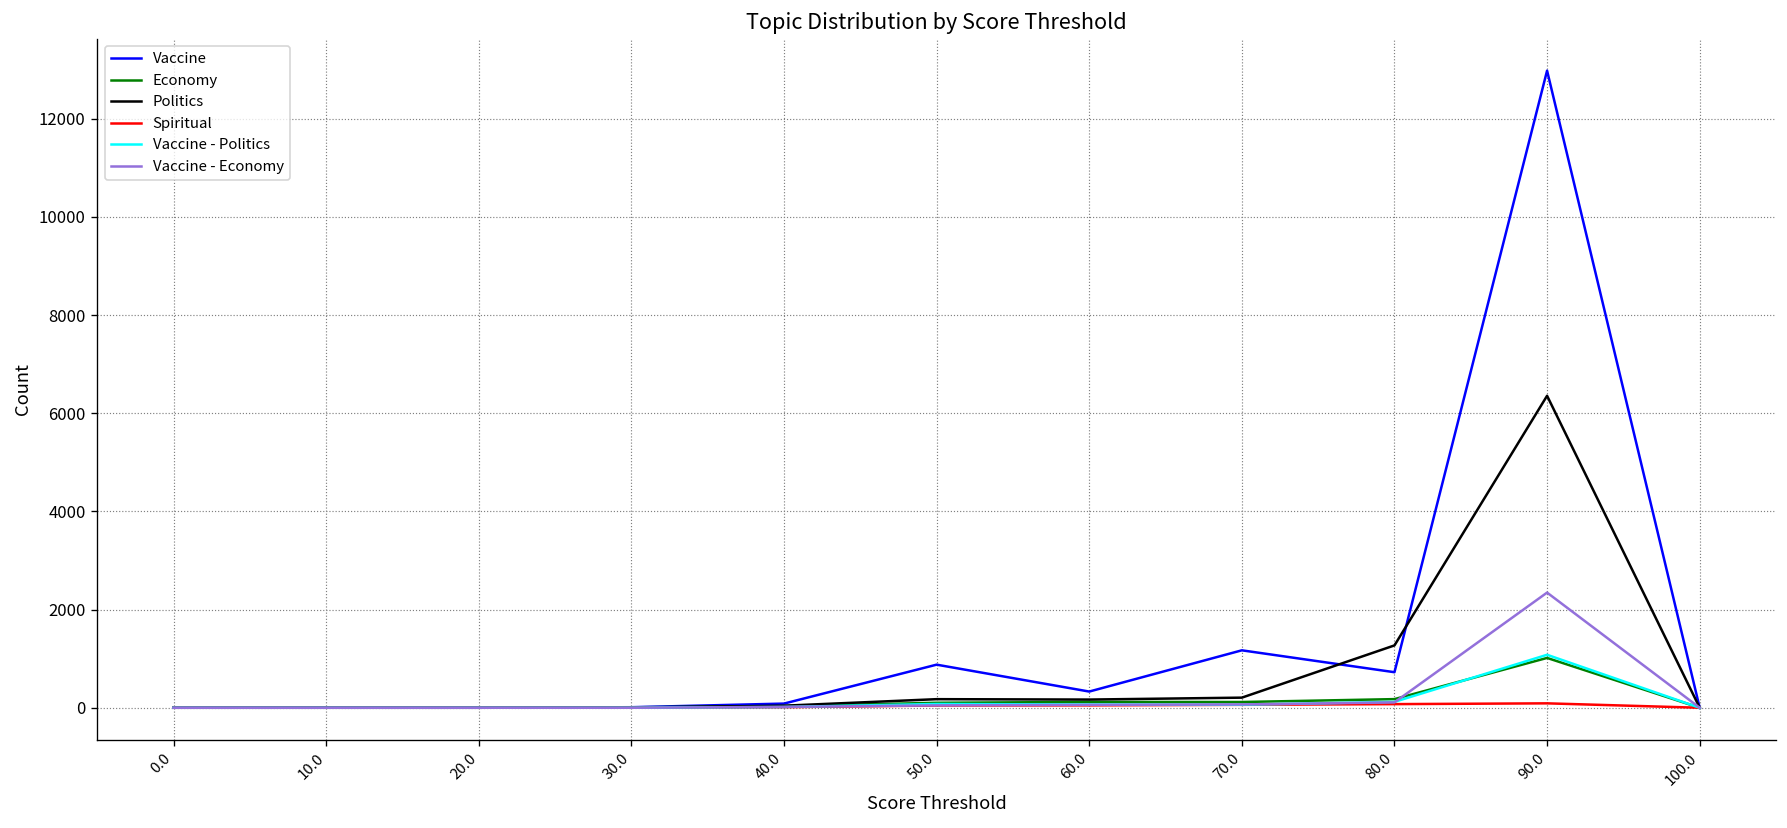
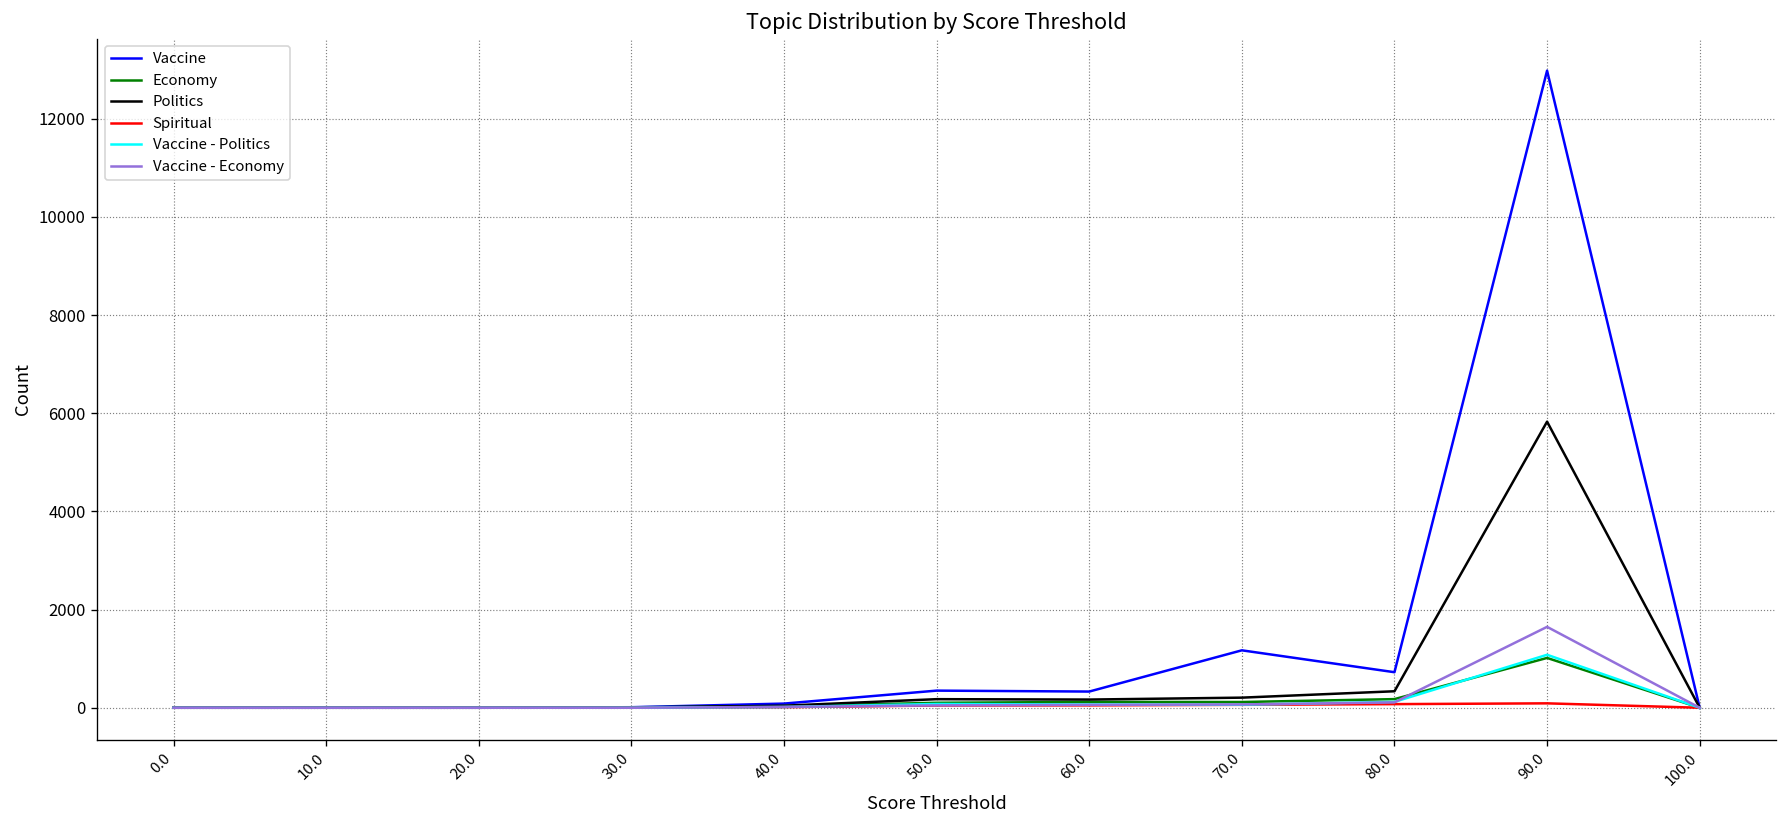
  {
    "Vaccine": {
-     "50.0": 900,
+     "50.0": 300,
      "60.0": 300,
      "70.0": 1200,
      "80.0": 700,
      "90.0": 13000
    },
    "Economy": {
      "90.0": 1000
    },
    "Politics": {
      "50.0": 200,
      "70.0": 200,
-     "80.0": 1300,
-     "90.0": 6400
+     "80.0": 300,
+     "90.0": 5800
    },
    "Spiritual": {
      "90.0": 100
    },
    "Vaccine - Politics": {
      "90.0": 1100
    },
    "Vaccine - Economy": {
-     "90.0": 2300
+     "90.0": 1600
    }
  }
